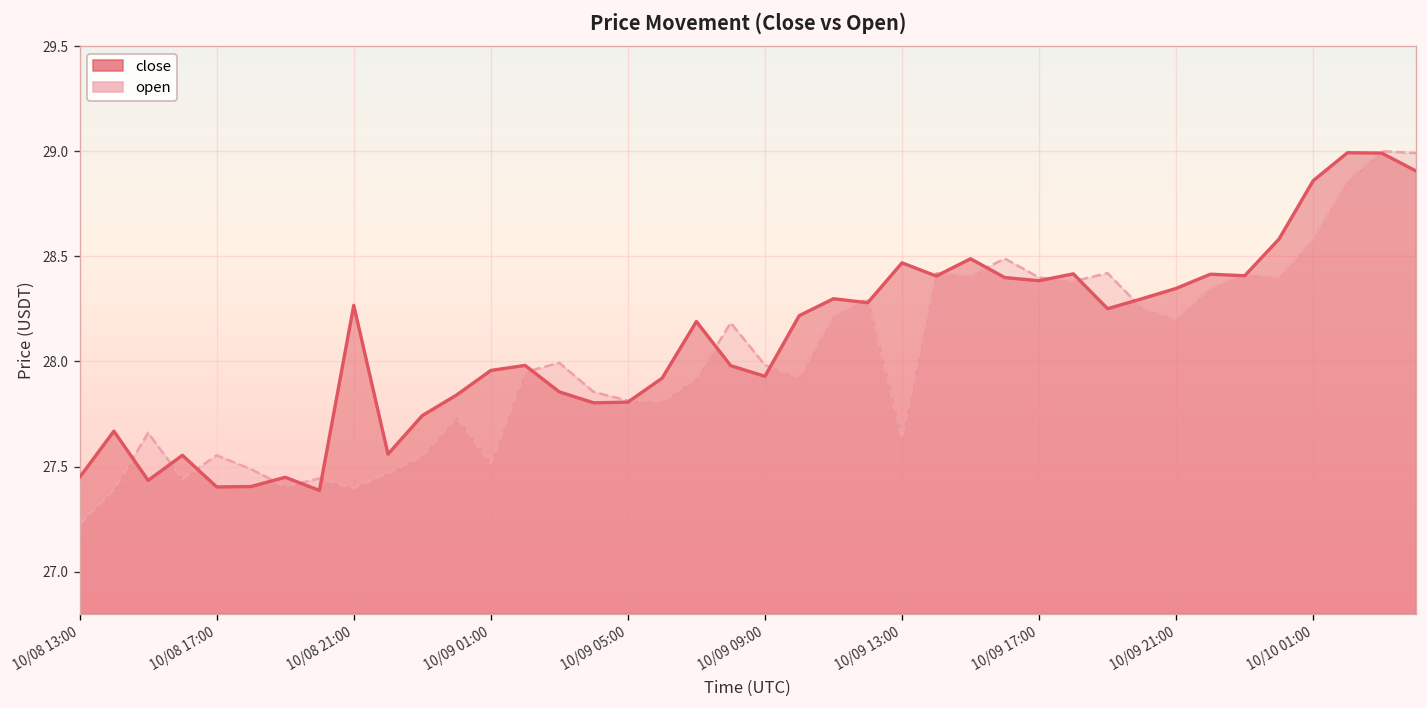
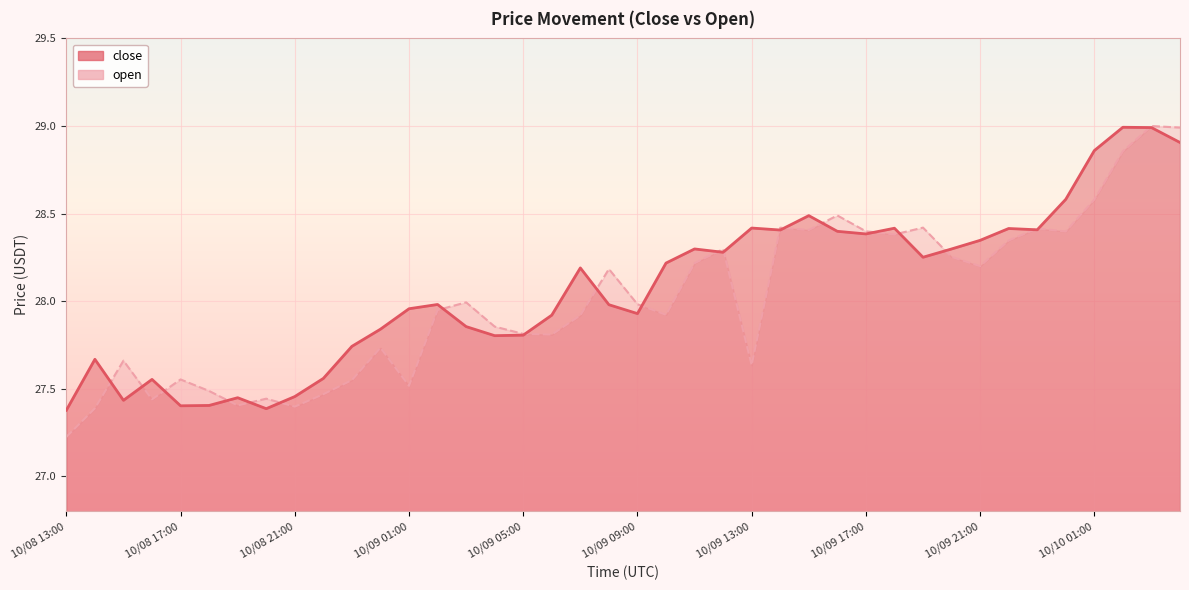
  {
    "close": {
-     "10/08 13:00": 27.45,
+     "10/08 13:00": 27.38,
      "10/08 17:00": 27.40,
-     "10/08 21:00": 28.27,
+     "10/08 21:00": 27.46,
      "10/09 01:00": 27.96,
      "10/09 09:00": 27.93,
-     "10/09 13:00": 28.47,
+     "10/09 13:00": 28.42,
      "10/09 17:00": 28.38,
      "10/09 21:00": 28.35,
      "10/10 01:00": 28.86
    },
    "open": {
      "10/08 13:00": 27.23,
      "10/08 17:00": 27.55,
      "10/08 21:00": 27.40,
      "10/09 01:00": 27.52,
      "10/09 09:00": 27.98,
      "10/09 13:00": 27.63,
      "10/09 17:00": 28.40,
      "10/09 21:00": 28.20,
      "10/10 01:00": 28.58
    }
  }
